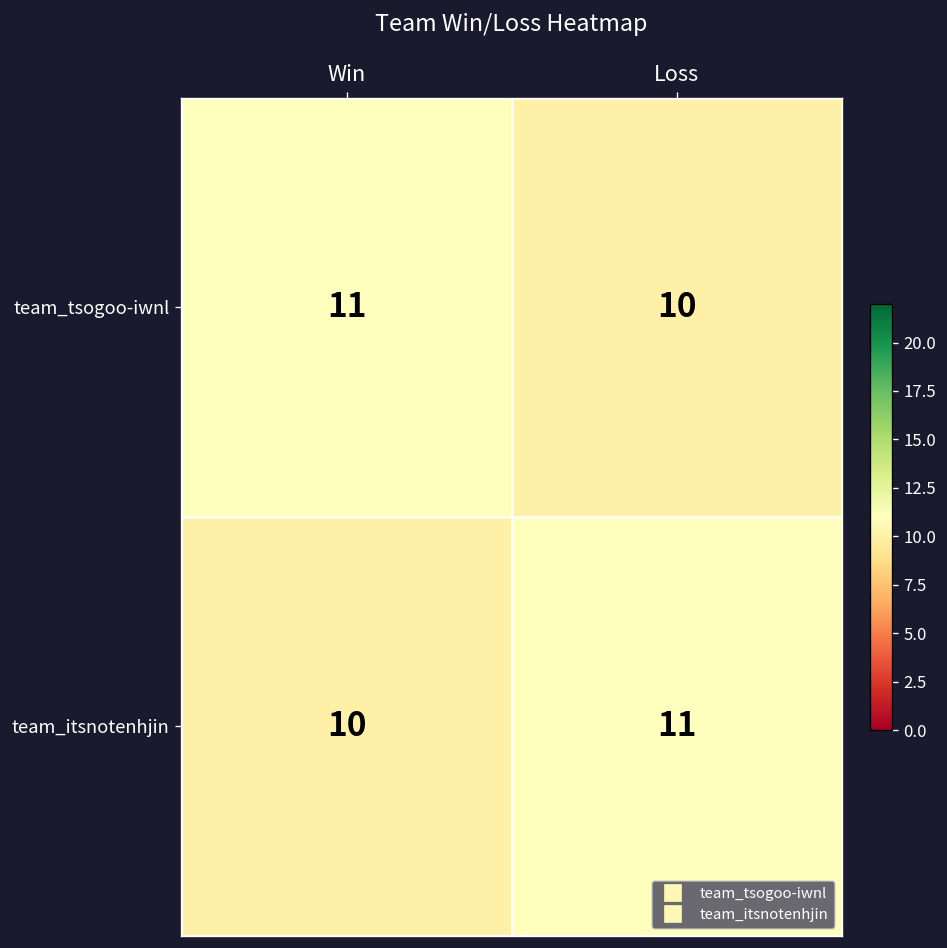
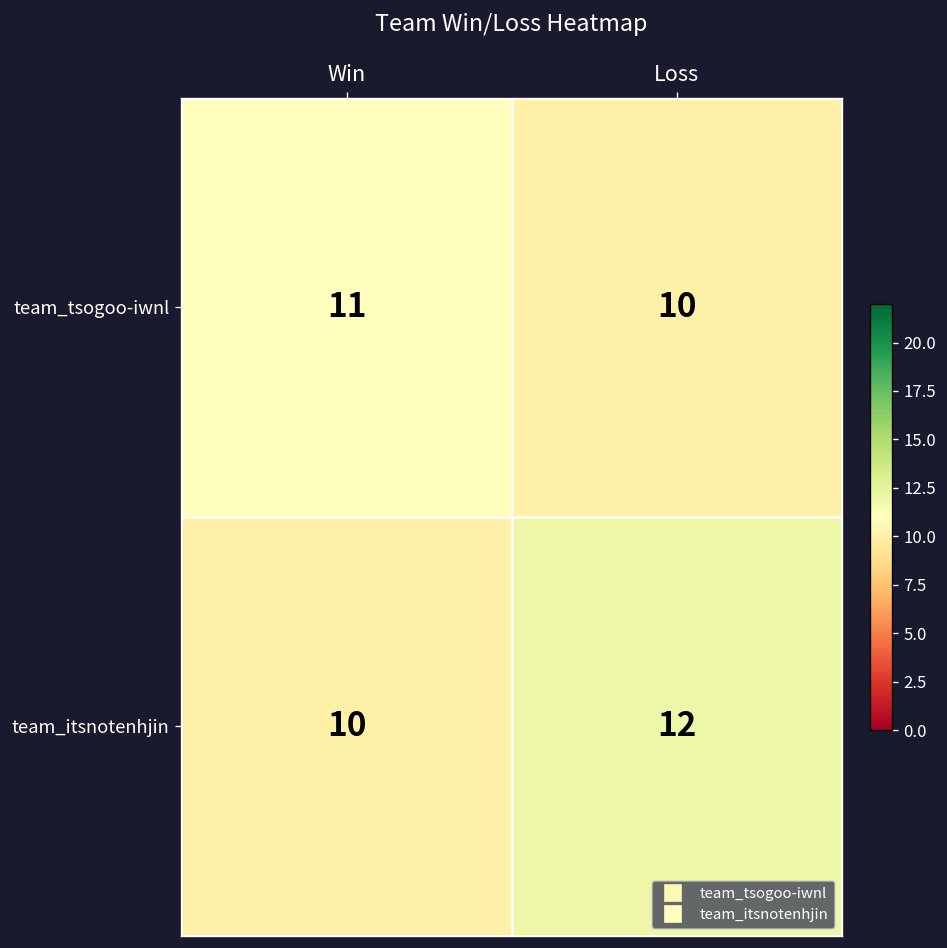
  {
    "team_tsogoo-iwnl": {
      "Win": 11,
      "Loss": 10
    },
    "team_itsnotenhjin": {
      "Win": 10,
-     "Loss": 11
+     "Loss": 12
    }
  }
